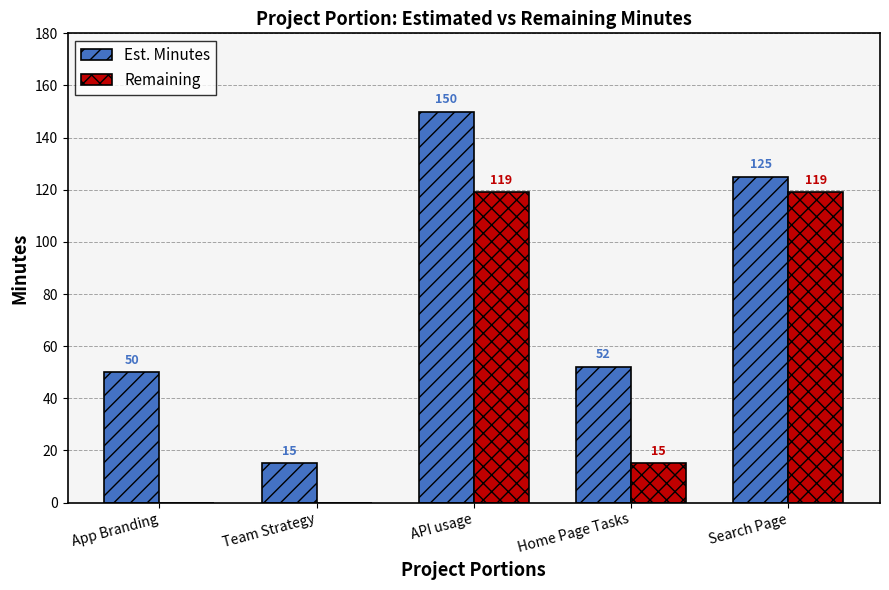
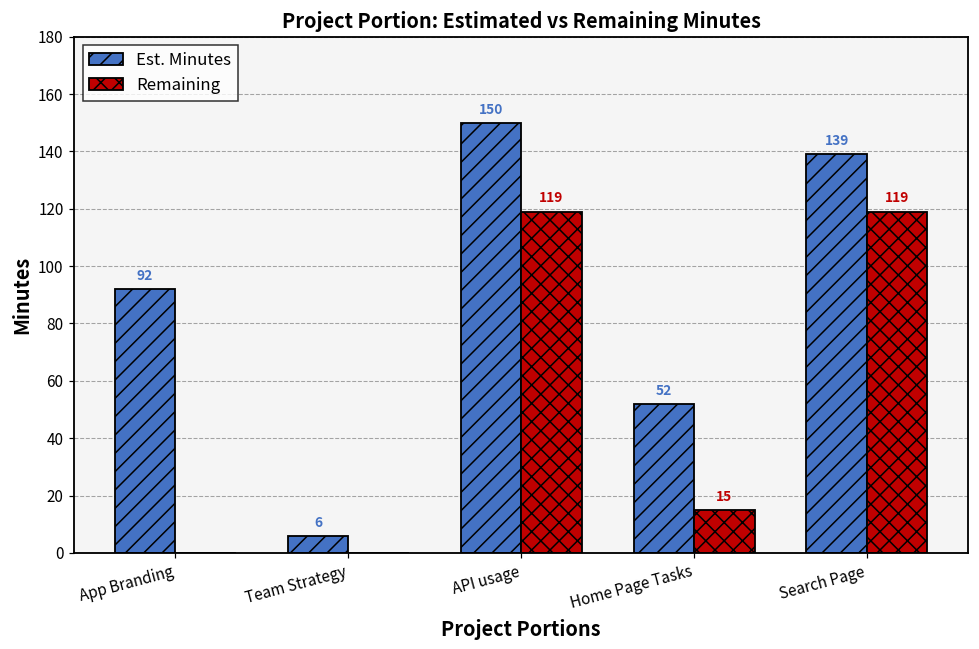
  {
    "Est. Minutes": {
-     "App Branding": 50,
-     "Team Strategy": 15,
+     "App Branding": 92,
+     "Team Strategy": 6,
      "API usage": 150,
      "Home Page Tasks": 52,
-     "Search Page": 125
+     "Search Page": 139
    },
    "Remaining": {
      "API usage": 119,
      "Home Page Tasks": 15,
      "Search Page": 119
    }
  }
